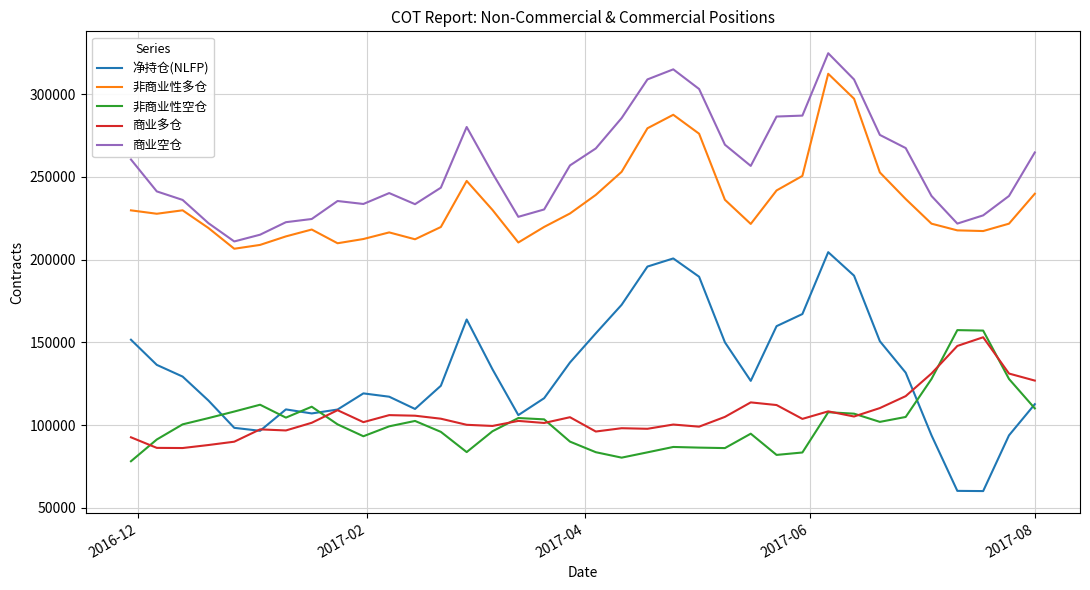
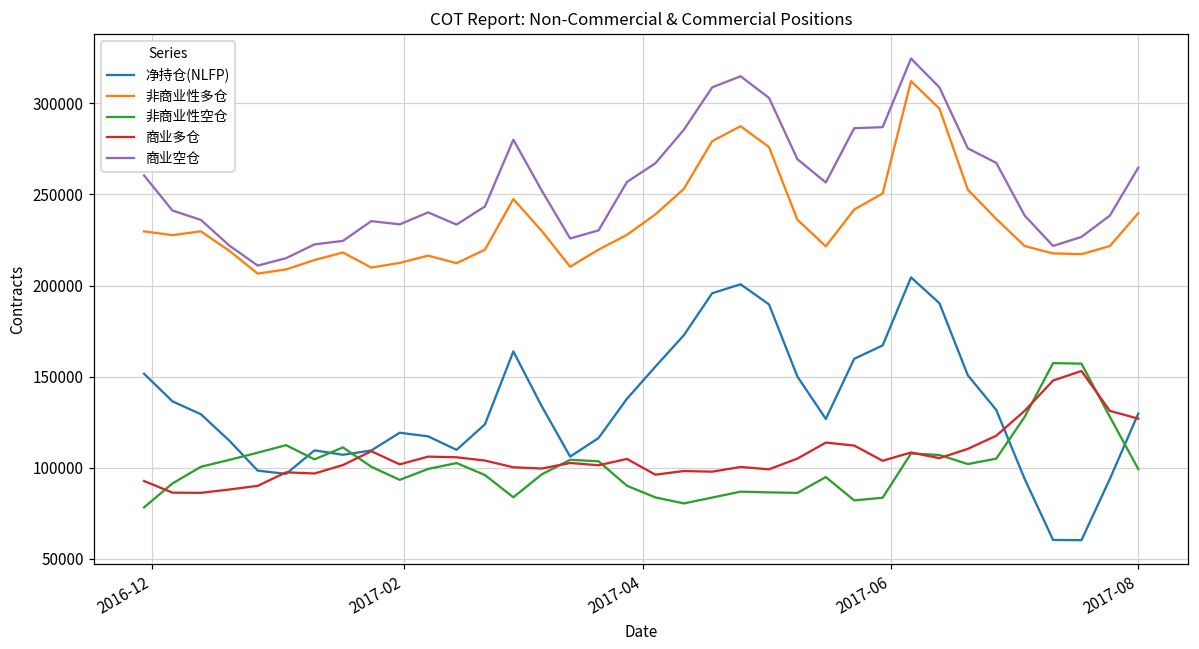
  {
    "净持仓(NLFP)": {
-     "2017-08": 113000
+     "2017-08": 130000
    },
    "非商业性多仓": {
      "2017-08": 240000
    },
    "非商业性空仓": {
-     "2017-08": 110000
+     "2017-08": 99000
    },
    "商业多仓": {
      "2017-08": 127000
    },
    "商业空仓": {
      "2017-08": 265000
    }
  }
